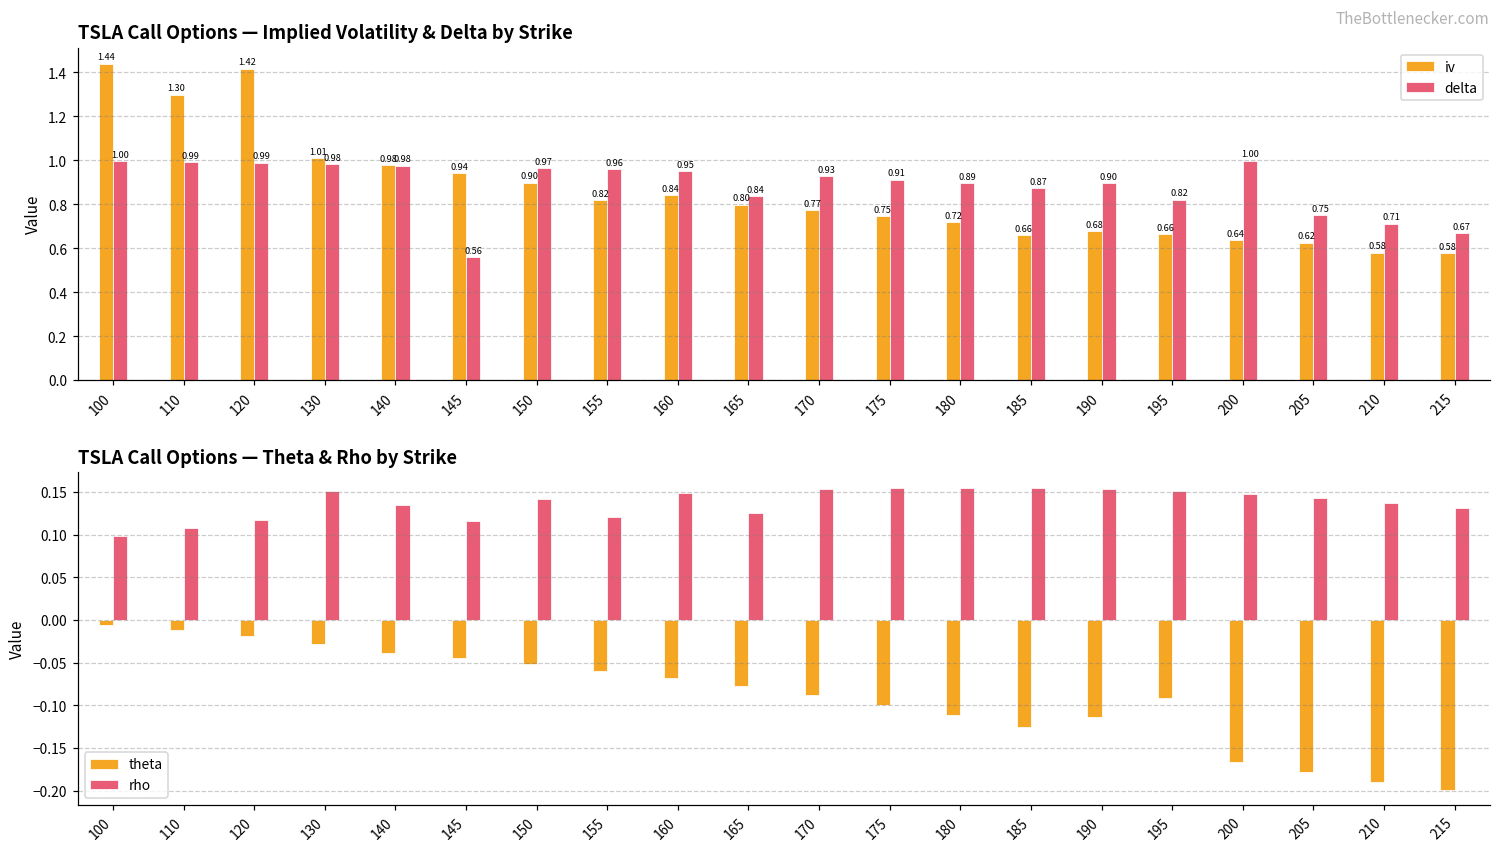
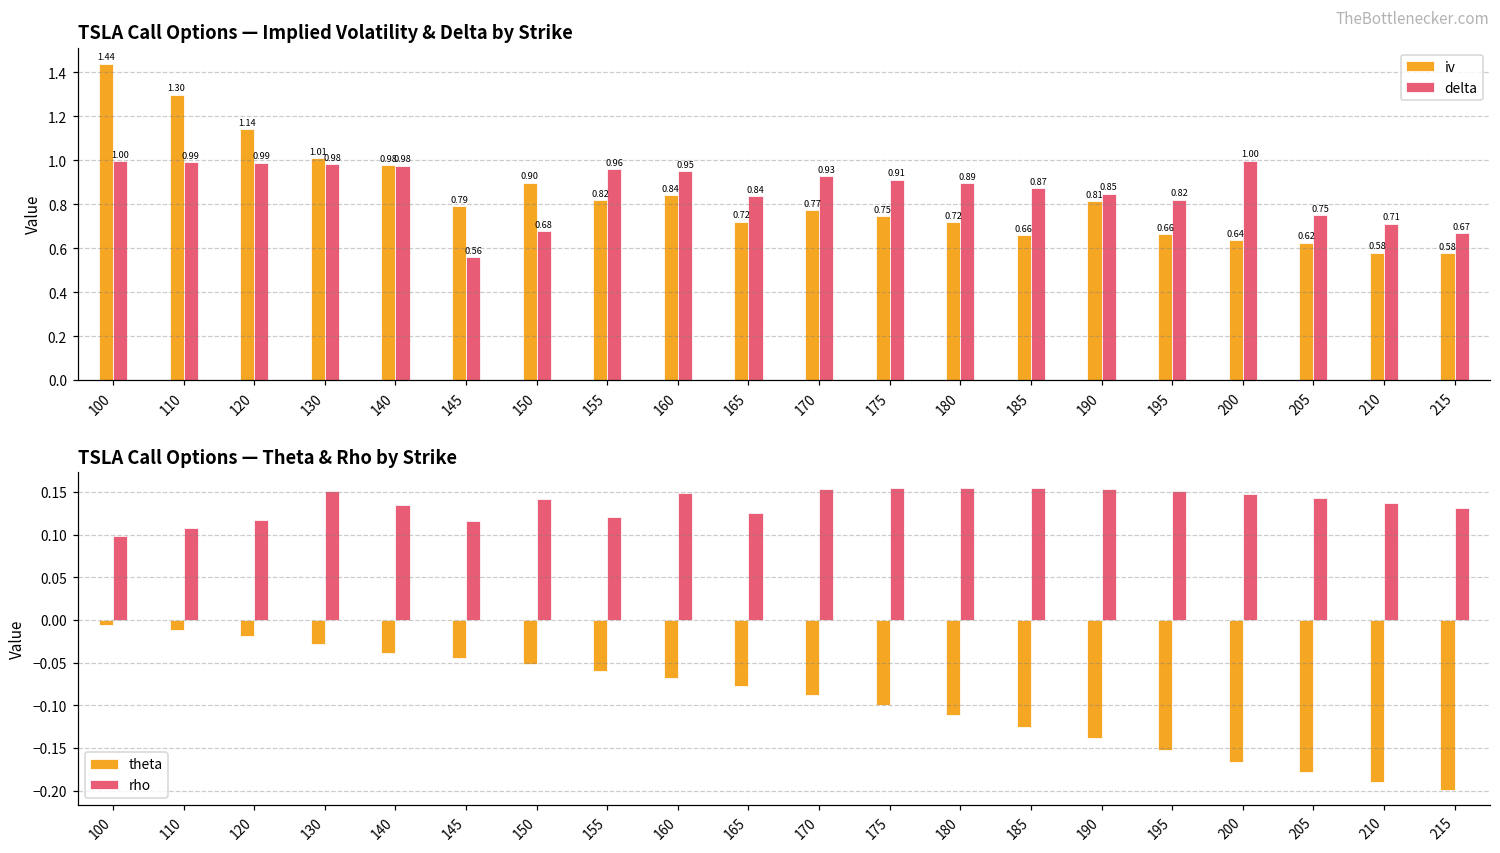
  {
    "TSLA Call Options — Implied Volatility & Delta by Strike": {
      "iv": {
        "100": 1.44,
        "110": 1.30,
-       "120": 1.42,
+       "120": 1.14,
        "130": 1.01,
-       "145": 0.94,
+       "145": 0.79,
        "150": 0.90,
        "155": 0.82,
        "160": 0.84,
-       "165": 0.80,
+       "165": 0.72,
        "170": 0.77,
        "175": 0.75,
        "180": 0.72,
        "185": 0.66,
-       "190": 0.68,
+       "190": 0.81,
        "195": 0.66,
        "200": 0.64,
        "205": 0.62,
        "210": 0.58,
        "215": 0.58
      },
      "delta": {
        "100": 1.00,
        "110": 0.99,
        "120": 0.99,
        "130": 0.98,
        "145": 0.56,
-       "150": 0.97,
+       "150": 0.68,
        "155": 0.96,
        "160": 0.95,
        "165": 0.84,
        "170": 0.93,
        "175": 0.91,
        "180": 0.89,
        "185": 0.87,
-       "190": 0.90,
+       "190": 0.85,
        "195": 0.82,
        "200": 1.00,
        "205": 0.75,
        "210": 0.71,
        "215": 0.67
      }
    },
    "TSLA Call Options — Theta & Rho by Strike": {
      "theta": {
        "100": -0.01,
        "110": -0.01,
        "120": -0.02,
        "130": -0.03,
        "140": -0.04,
        "145": -0.04,
        "150": -0.05,
        "155": -0.06,
        "160": -0.07,
        "165": -0.08,
        "170": -0.09,
        "175": -0.10,
        "180": -0.11,
        "185": -0.12,
-       "190": -0.11,
-       "195": -0.09,
+       "190": -0.14,
+       "195": -0.15,
        "200": -0.17,
        "205": -0.18,
        "210": -0.19,
        "215": -0.20
      },
      "rho": {
        "100": 0.10,
        "110": 0.11,
        "120": 0.12,
        "130": 0.15,
        "140": 0.13,
        "145": 0.12,
        "150": 0.14,
        "155": 0.12,
        "160": 0.15,
        "165": 0.13,
        "170": 0.15,
        "175": 0.15,
        "180": 0.16,
        "185": 0.16,
        "190": 0.15,
        "195": 0.15,
        "200": 0.15,
        "205": 0.14,
        "210": 0.14,
        "215": 0.13
      }
    }
  }
